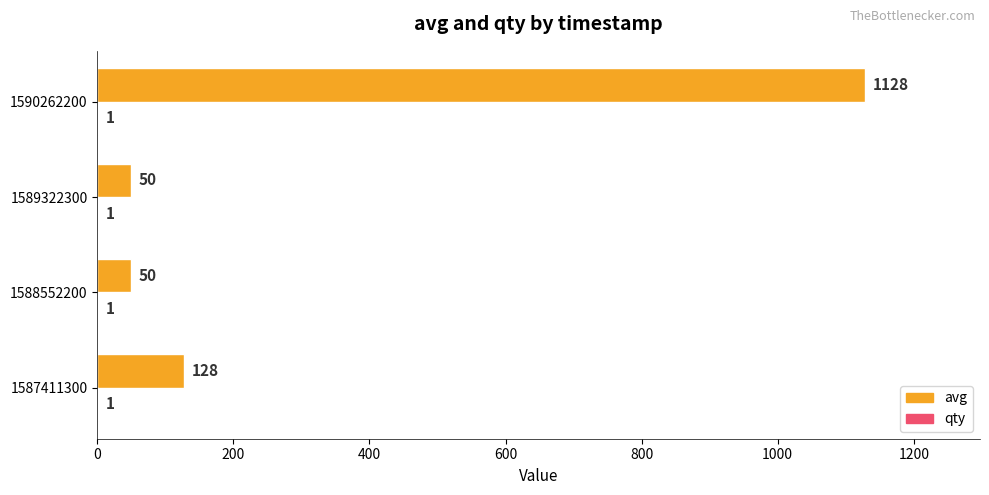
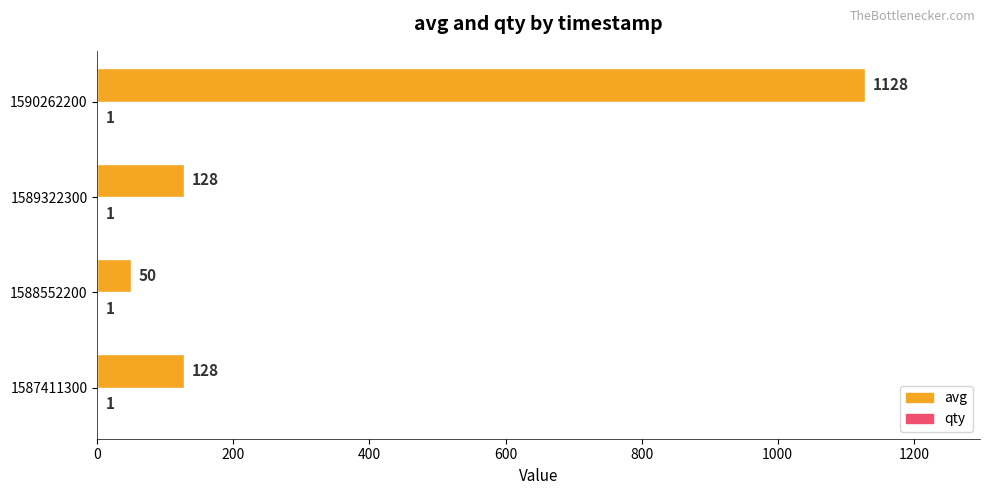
  {
    "avg": {
      "1590262200": 1128,
-     "1589322300": 50,
+     "1589322300": 128,
      "1588552200": 50,
      "1587411300": 128
    },
    "qty": {
      "1590262200": 1,
      "1589322300": 1,
      "1588552200": 1,
      "1587411300": 1
    }
  }
